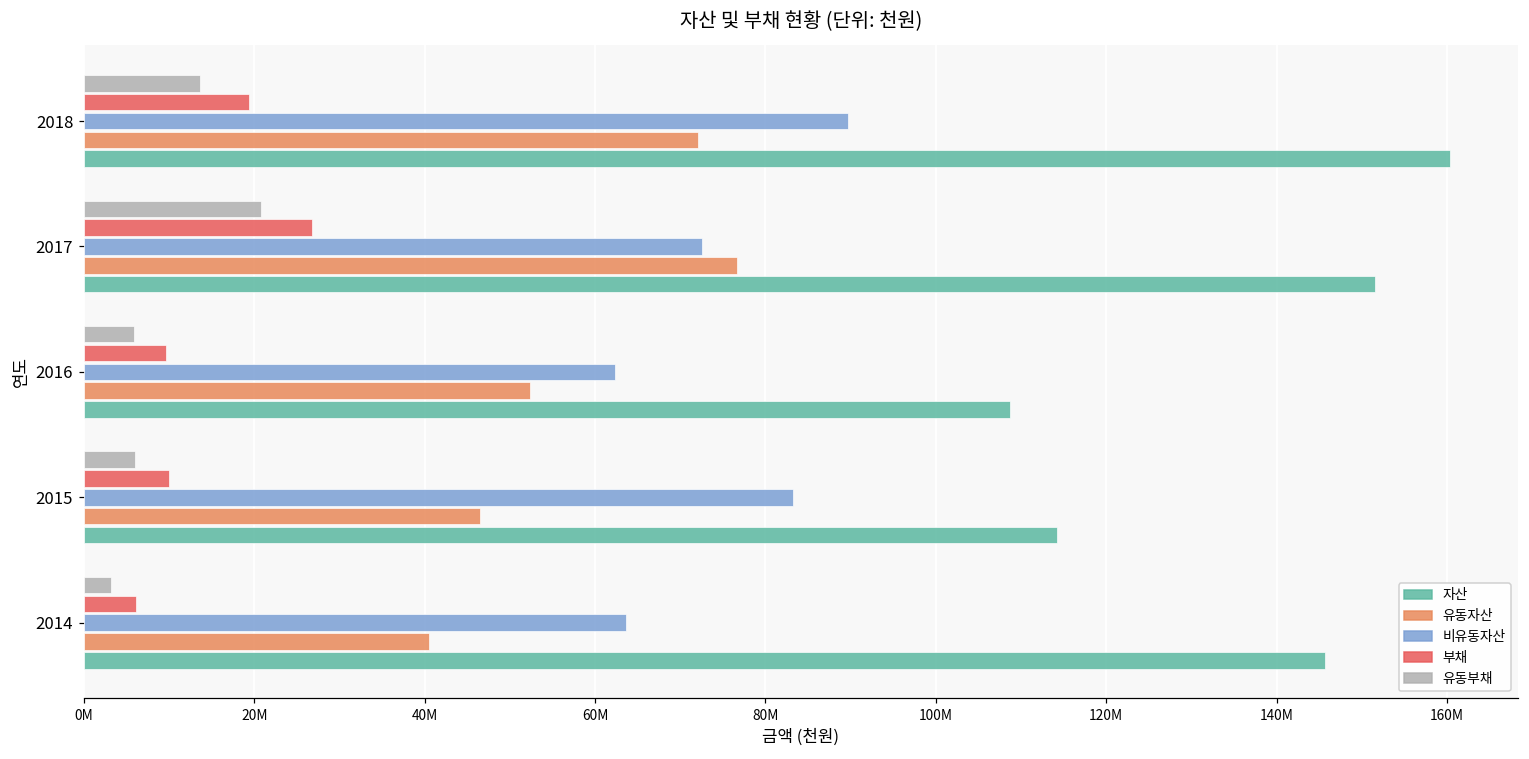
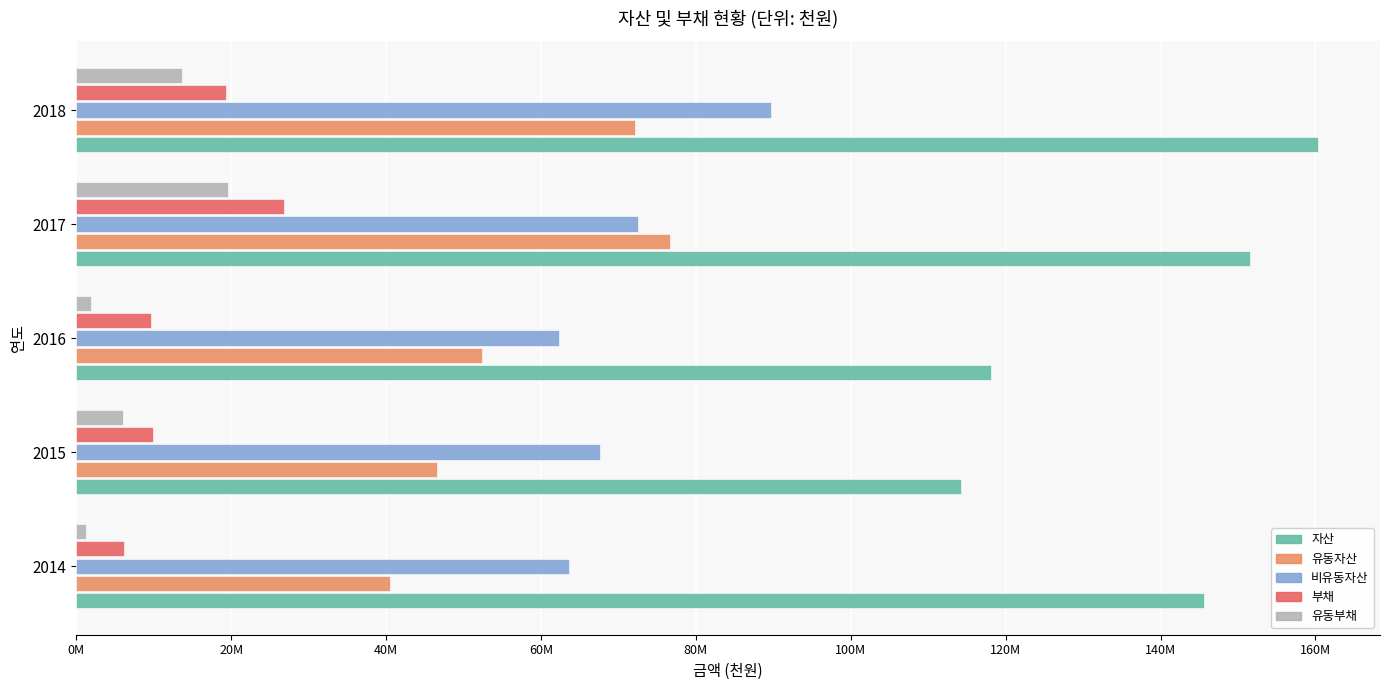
  {
    "자산": {
      "2018": 160000000,
      "2017": 152000000,
-     "2016": 109000000,
+     "2016": 118000000,
      "2015": 114000000,
      "2014": 146000000
    },
    "비유동자산": {
      "2018": 90000000,
      "2017": 73000000,
      "2016": 62000000,
-     "2015": 83000000,
+     "2015": 68000000,
      "2014": 64000000
    },
    "유동부채": {
      "2018": 14000000,
-     "2017": 21000000,
-     "2016": 6000000,
+     "2017": 20000000,
+     "2016": 2000000,
      "2015": 6000000,
-     "2014": 3000000
+     "2014": 1000000
    }
  }
